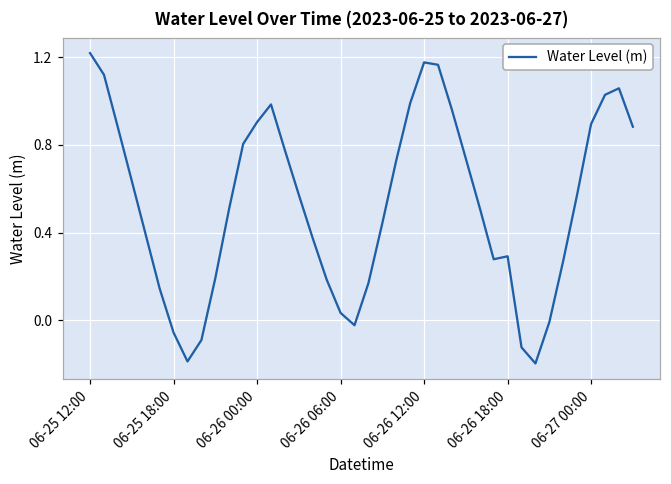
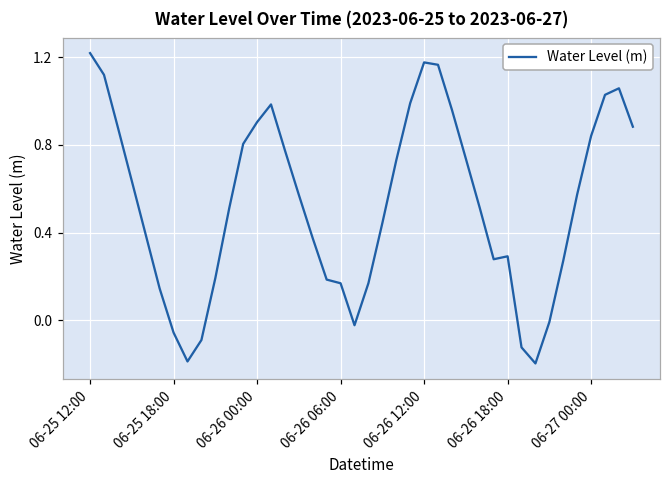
  {
    "06-25 12:00": 1.22,
    "06-25 18:00": -0.06,
    "06-26 00:00": 0.90,
-   "06-26 06:00": 0.03,
+   "06-26 06:00": 0.17,
    "06-26 12:00": 1.18,
    "06-26 18:00": 0.29,
-   "06-27 00:00": 0.90
+   "06-27 00:00": 0.84
  }
